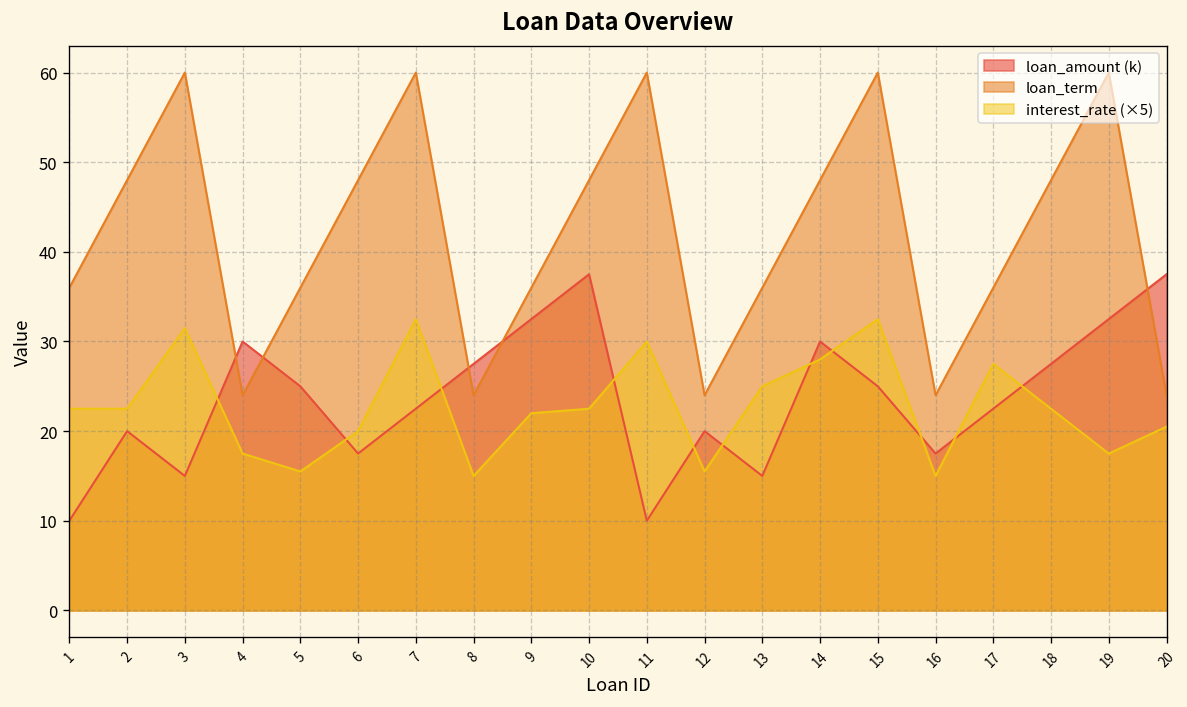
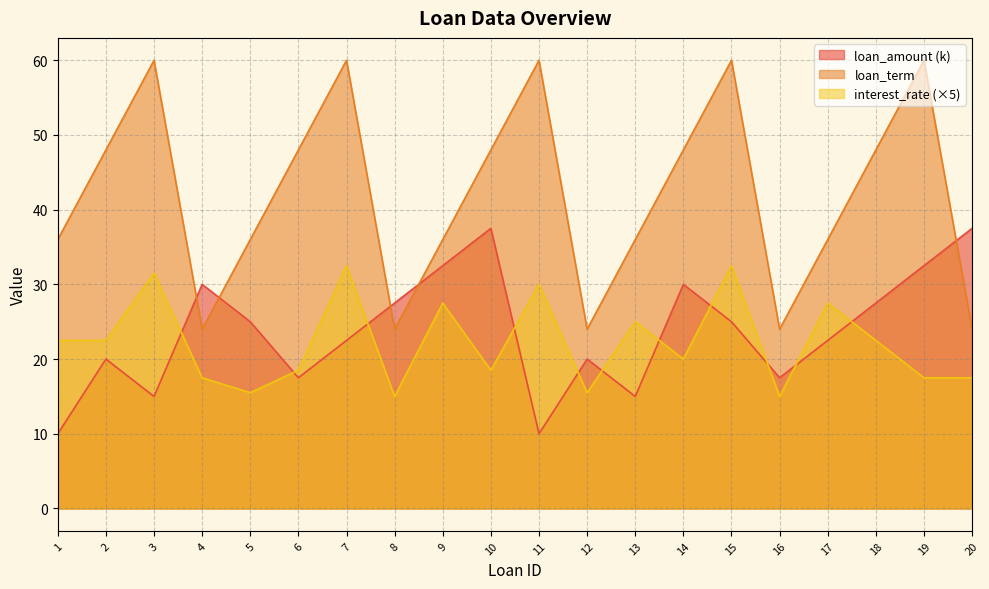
  {
    "interest_rate (×5)": {
      "1": 23,
      "2": 23,
      "3": 32,
      "4": 18,
      "5": 16,
-     "6": 20,
+     "6": 19,
      "7": 33,
      "8": 15,
-     "9": 22,
-     "10": 23,
+     "9": 28,
+     "10": 19,
      "11": 30,
      "12": 16,
      "13": 25,
-     "14": 28,
+     "14": 20,
      "15": 33,
      "16": 15,
      "17": 28,
      "18": 23,
      "19": 18,
-     "20": 21
+     "20": 18
    }
  }
